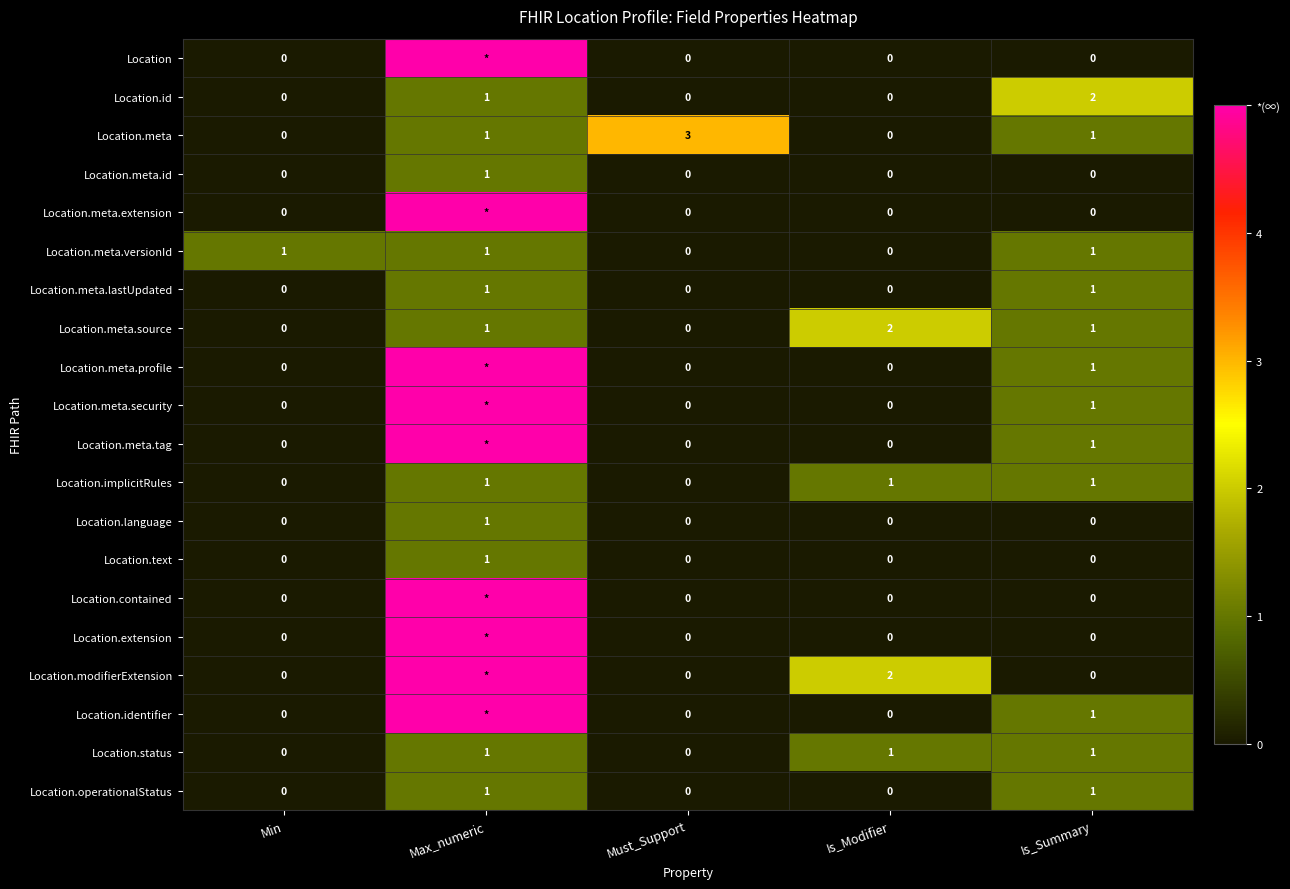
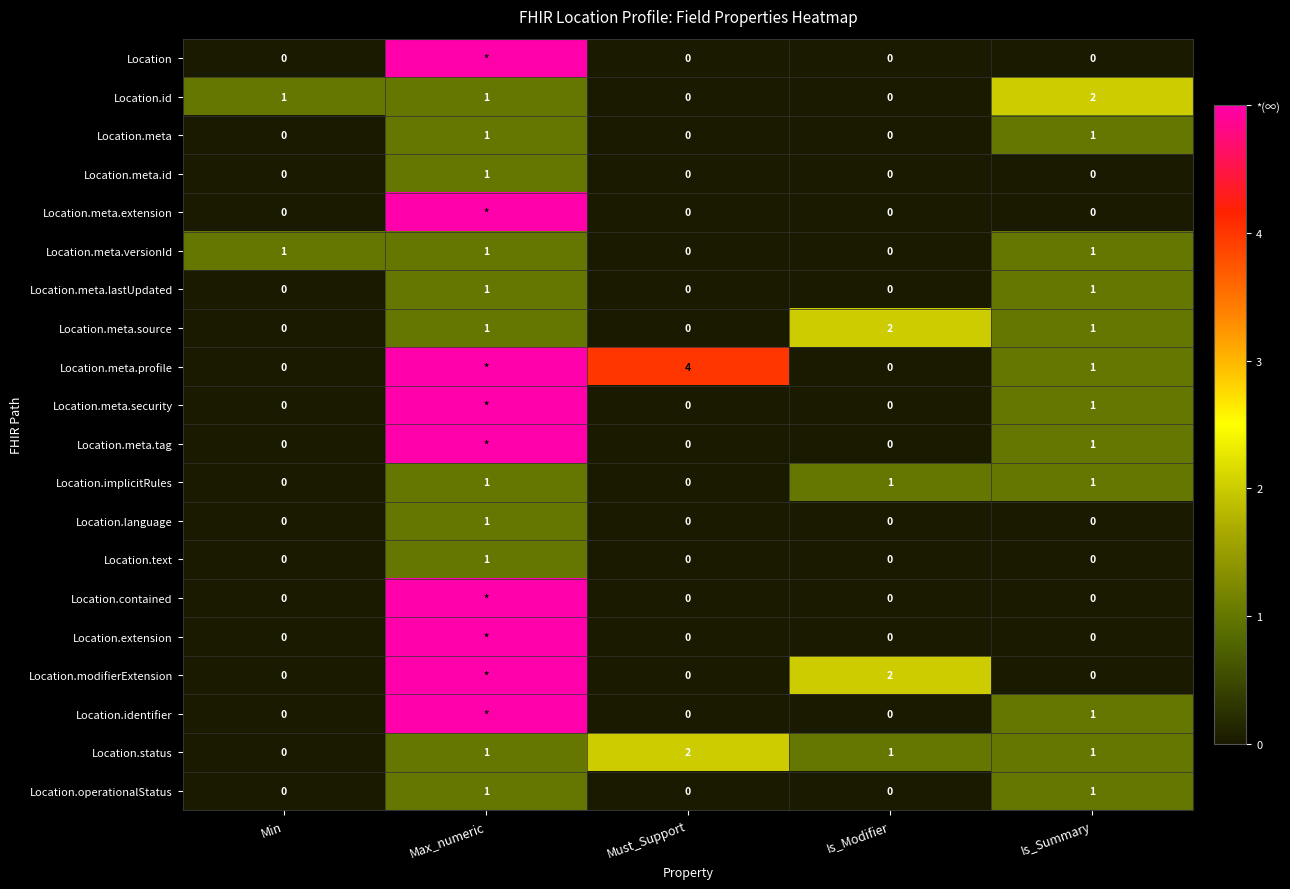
  {
    "Location": {
      "Min": 0,
      "Must_Support": 0,
      "Is_Modifier": 0,
      "Is_Summary": 0
    },
    "Location.id": {
-     "Min": 0,
+     "Min": 1,
      "Max_numeric": 1,
      "Must_Support": 0,
      "Is_Modifier": 0,
      "Is_Summary": 2
    },
    "Location.meta": {
      "Min": 0,
      "Max_numeric": 1,
-     "Must_Support": 3,
+     "Must_Support": 0,
      "Is_Modifier": 0,
      "Is_Summary": 1
    },
    "Location.meta.id": {
      "Min": 0,
      "Max_numeric": 1,
      "Must_Support": 0,
      "Is_Modifier": 0,
      "Is_Summary": 0
    },
    "Location.meta.extension": {
      "Min": 0,
      "Must_Support": 0,
      "Is_Modifier": 0,
      "Is_Summary": 0
    },
    "Location.meta.versionId": {
      "Min": 1,
      "Max_numeric": 1,
      "Must_Support": 0,
      "Is_Modifier": 0,
      "Is_Summary": 1
    },
    "Location.meta.lastUpdated": {
      "Min": 0,
      "Max_numeric": 1,
      "Must_Support": 0,
      "Is_Modifier": 0,
      "Is_Summary": 1
    },
    "Location.meta.source": {
      "Min": 0,
      "Max_numeric": 1,
      "Must_Support": 0,
      "Is_Modifier": 2,
      "Is_Summary": 1
    },
    "Location.meta.profile": {
      "Min": 0,
-     "Must_Support": 0,
+     "Must_Support": 4,
      "Is_Modifier": 0,
      "Is_Summary": 1
    },
    "Location.meta.security": {
      "Min": 0,
      "Must_Support": 0,
      "Is_Modifier": 0,
      "Is_Summary": 1
    },
    "Location.meta.tag": {
      "Min": 0,
      "Must_Support": 0,
      "Is_Modifier": 0,
      "Is_Summary": 1
    },
    "Location.implicitRules": {
      "Min": 0,
      "Max_numeric": 1,
      "Must_Support": 0,
      "Is_Modifier": 1,
      "Is_Summary": 1
    },
    "Location.language": {
      "Min": 0,
      "Max_numeric": 1,
      "Must_Support": 0,
      "Is_Modifier": 0,
      "Is_Summary": 0
    },
    "Location.text": {
      "Min": 0,
      "Max_numeric": 1,
      "Must_Support": 0,
      "Is_Modifier": 0,
      "Is_Summary": 0
    },
    "Location.contained": {
      "Min": 0,
      "Must_Support": 0,
      "Is_Modifier": 0,
      "Is_Summary": 0
    },
    "Location.extension": {
      "Min": 0,
      "Must_Support": 0,
      "Is_Modifier": 0,
      "Is_Summary": 0
    },
    "Location.modifierExtension": {
      "Min": 0,
      "Must_Support": 0,
      "Is_Modifier": 2,
      "Is_Summary": 0
    },
    "Location.identifier": {
      "Min": 0,
      "Must_Support": 0,
      "Is_Modifier": 0,
      "Is_Summary": 1
    },
    "Location.status": {
      "Min": 0,
      "Max_numeric": 1,
-     "Must_Support": 0,
+     "Must_Support": 2,
      "Is_Modifier": 1,
      "Is_Summary": 1
    },
    "Location.operationalStatus": {
      "Min": 0,
      "Max_numeric": 1,
      "Must_Support": 0,
      "Is_Modifier": 0,
      "Is_Summary": 1
    }
  }
